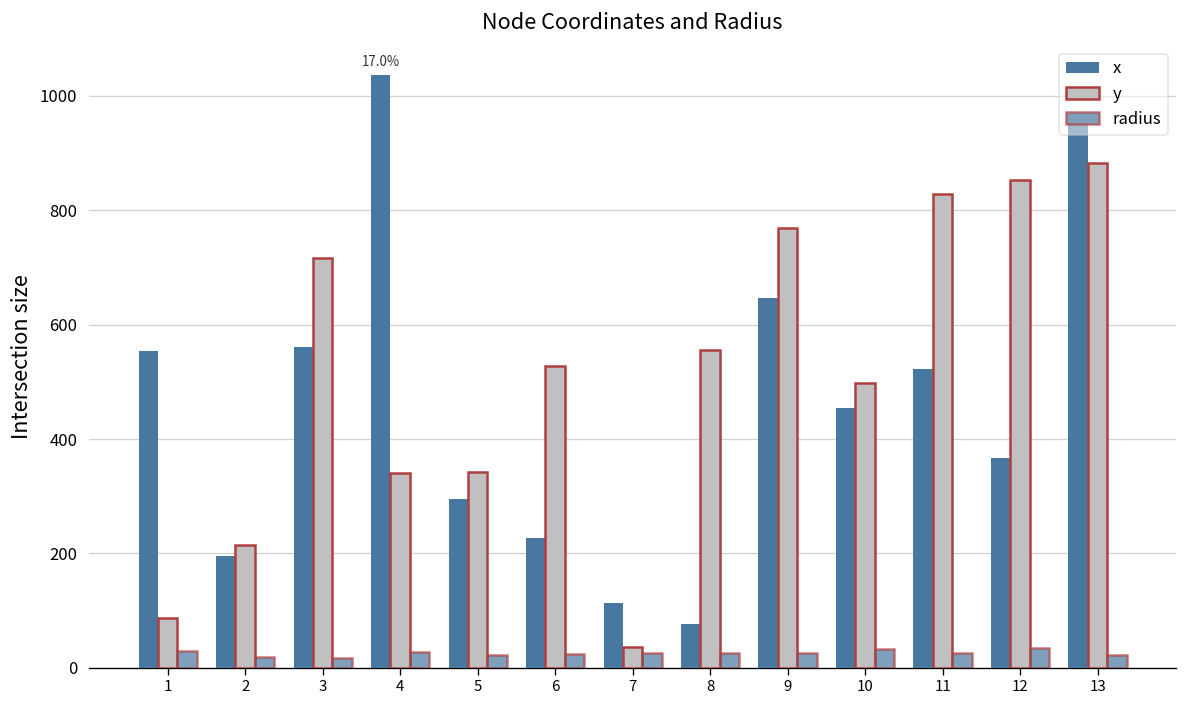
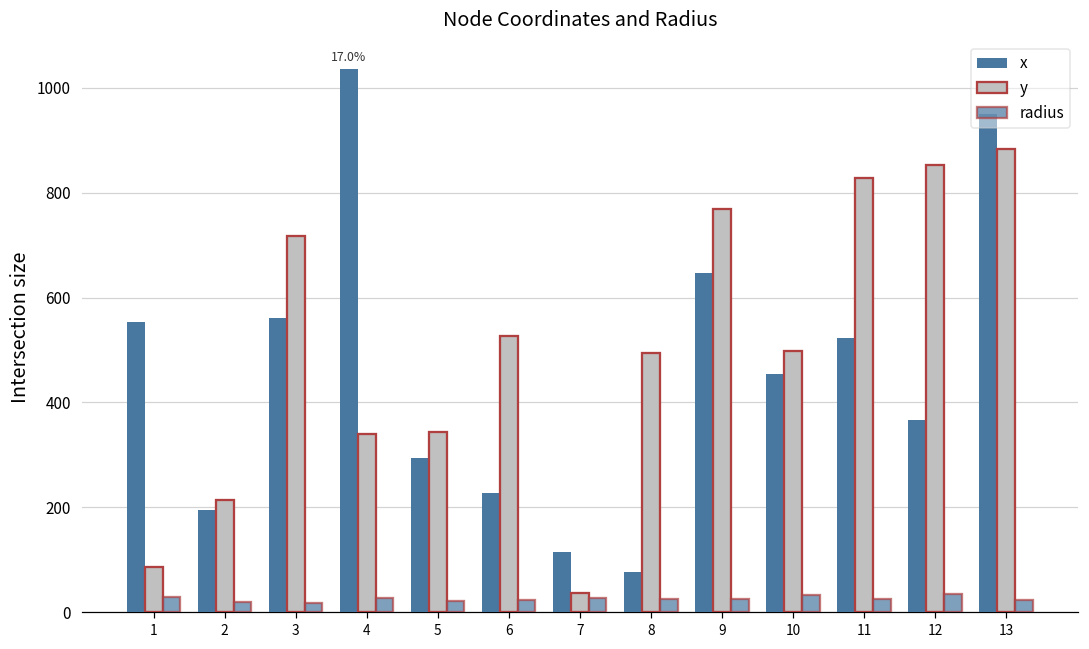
  {
    "y": {
      "1": 90,
      "2": 210,
      "3": 720,
      "4": 340,
      "5": 340,
      "6": 530,
      "7": 40,
-     "8": 560,
+     "8": 500,
      "9": 770,
      "10": 500,
      "11": 830,
      "12": 850,
      "13": 880
    }
  }
